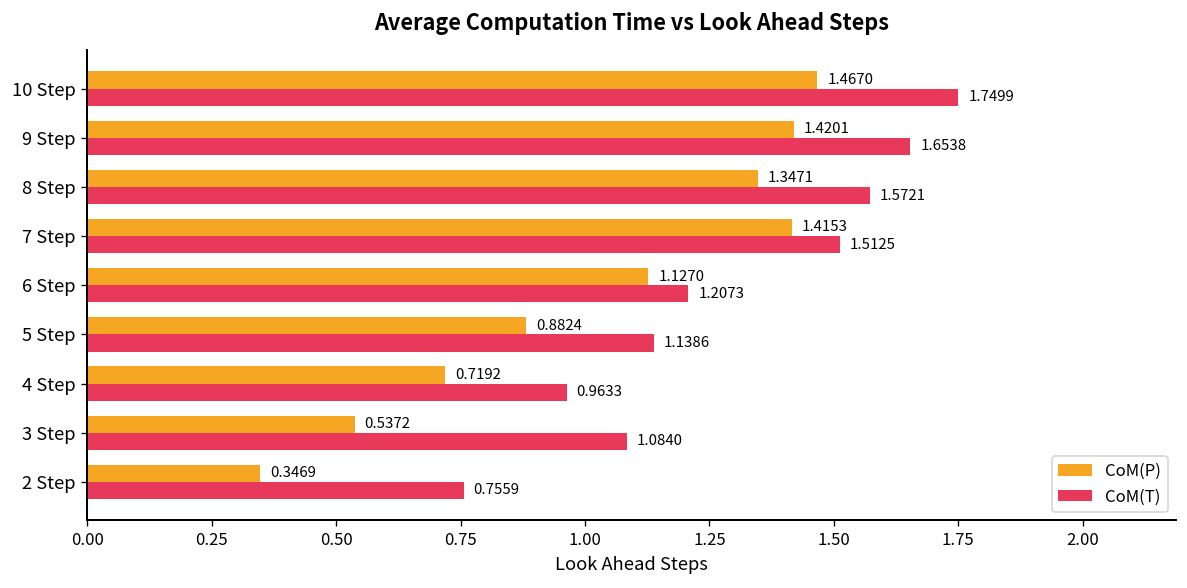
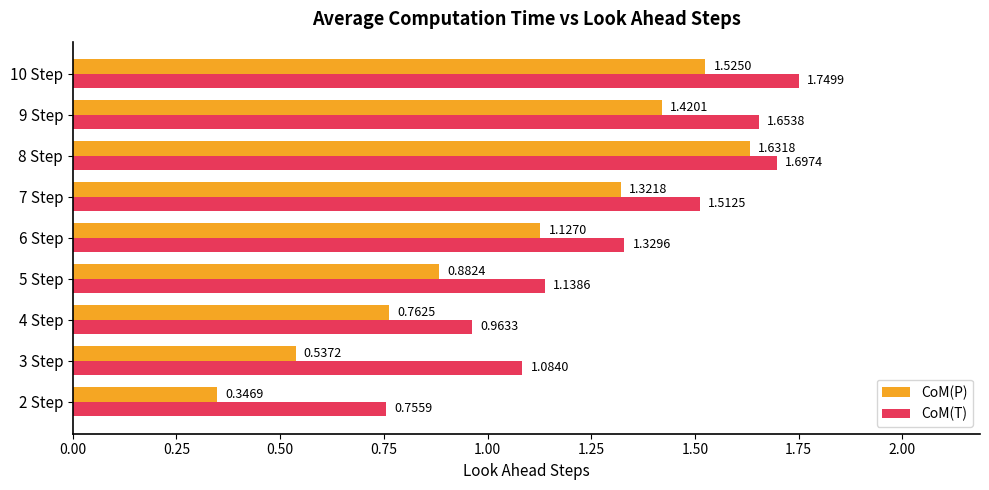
  {
    "CoM(P)": {
-     "10 Step": 1.4670,
+     "10 Step": 1.5250,
      "9 Step": 1.4201,
-     "8 Step": 1.3471,
-     "7 Step": 1.4153,
+     "8 Step": 1.6318,
+     "7 Step": 1.3218,
      "6 Step": 1.1270,
      "5 Step": 0.8824,
-     "4 Step": 0.7192,
+     "4 Step": 0.7625,
      "3 Step": 0.5372,
      "2 Step": 0.3469
    },
    "CoM(T)": {
      "10 Step": 1.7499,
      "9 Step": 1.6538,
-     "8 Step": 1.5721,
+     "8 Step": 1.6974,
      "7 Step": 1.5125,
-     "6 Step": 1.2073,
+     "6 Step": 1.3296,
      "5 Step": 1.1386,
      "4 Step": 0.9633,
      "3 Step": 1.0840,
      "2 Step": 0.7559
    }
  }
